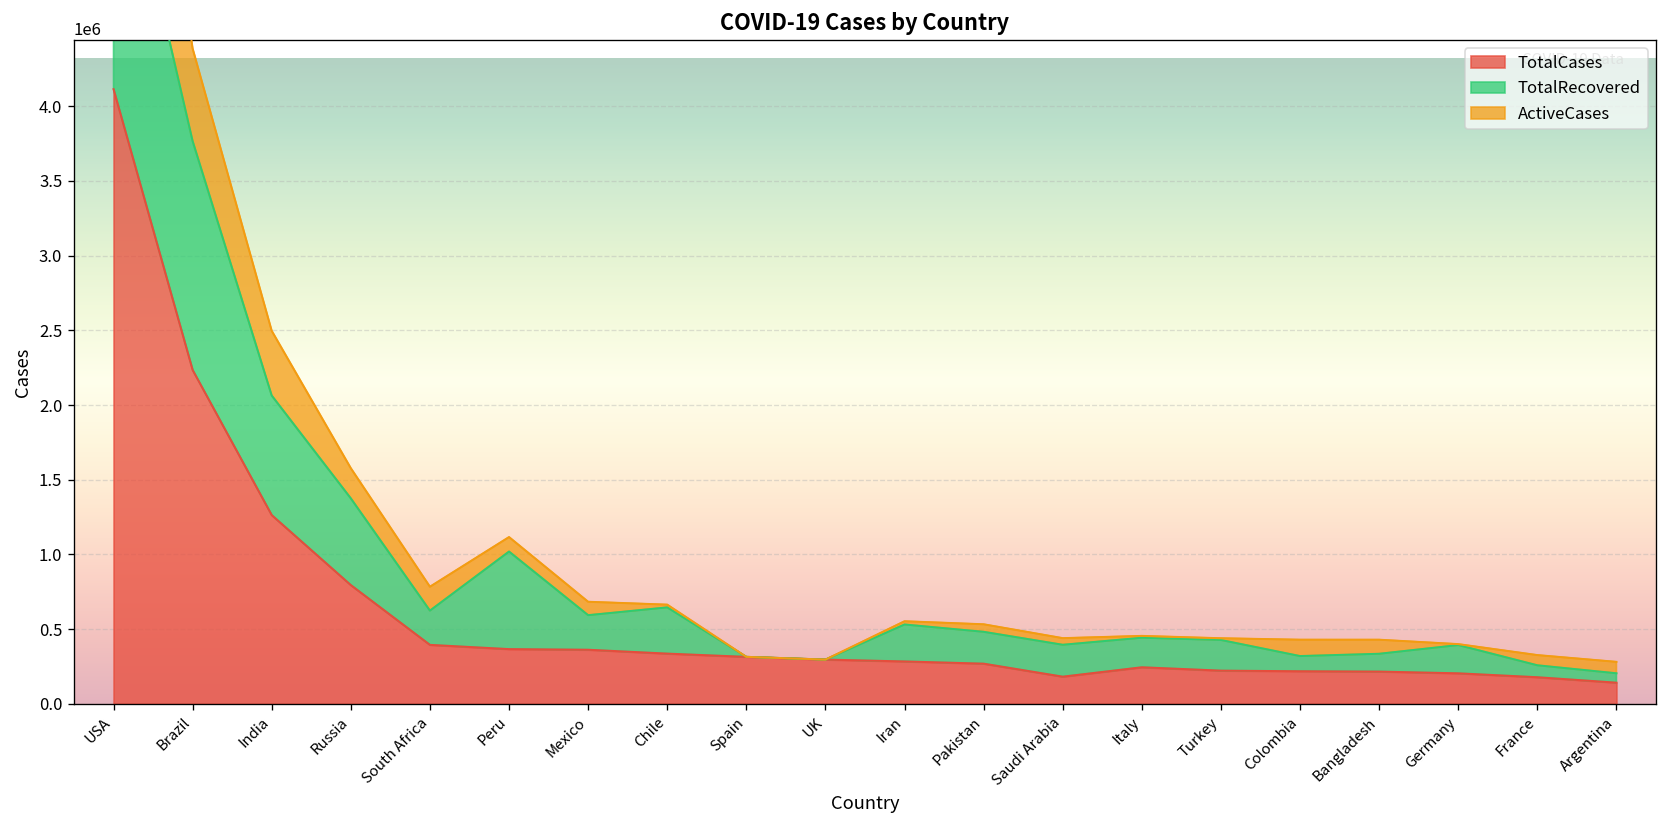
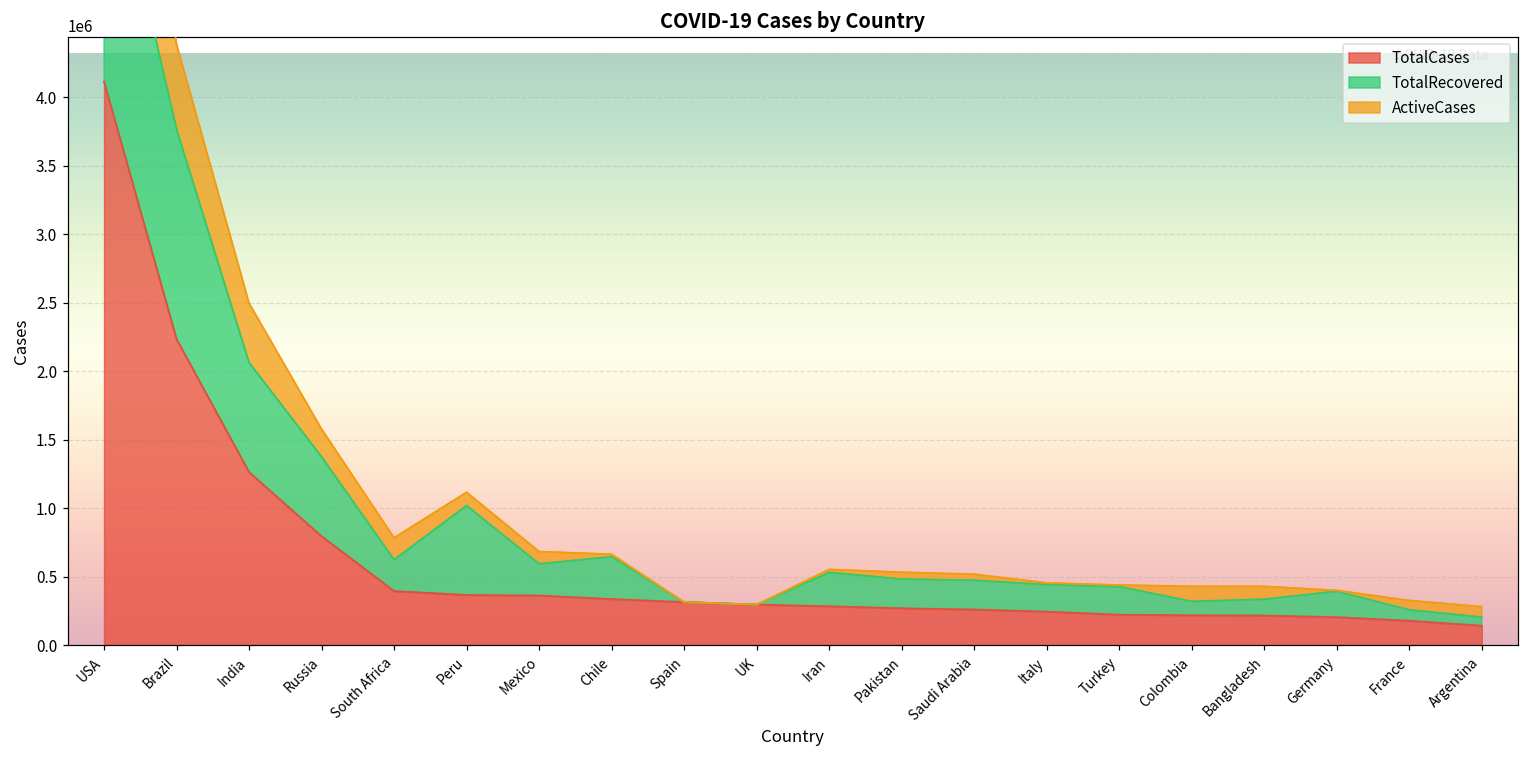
  {
    "TotalCases": {
      "USA": 4110000,
      "Brazil": 2230000,
      "India": 1260000,
      "Russia": 800000,
      "South Africa": 390000,
      "Peru": 370000,
      "Mexico": 360000,
      "Chile": 340000,
      "Iran": 280000,
      "Pakistan": 270000,
-     "Saudi Arabia": 180000,
+     "Saudi Arabia": 260000,
      "Italy": 250000,
      "Turkey": 220000,
      "Colombia": 220000,
      "Bangladesh": 220000,
      "Germany": 200000,
      "France": 180000,
      "Argentina": 140000
    },
    "TotalRecovered": {
      "Brazil": 1530000,
      "India": 800000,
      "Russia": 580000,
      "South Africa": 230000,
      "Peru": 650000,
      "Mexico": 230000,
      "Iran": 250000,
      "Pakistan": 210000,
      "Saudi Arabia": 210000,
      "Colombia": 100000,
      "Bangladesh": 120000,
      "France": 80000,
      "Argentina": 60000
    },
    "ActiveCases": {
      "Brazil": 620000,
      "India": 430000,
      "Russia": 200000,
      "South Africa": 160000,
      "Peru": 100000,
      "Mexico": 90000,
      "Iran": 20000,
      "Pakistan": 50000,
      "Saudi Arabia": 40000,
      "Colombia": 110000,
      "Bangladesh": 90000,
      "France": 70000,
      "Argentina": 80000
    }
  }
